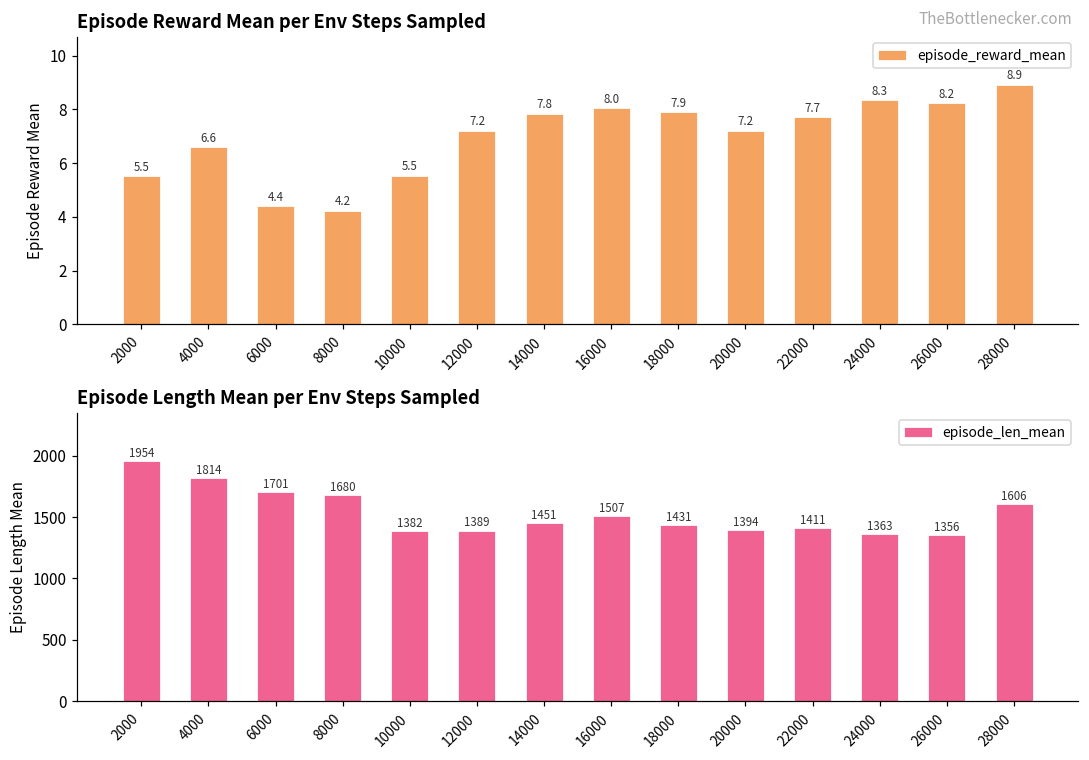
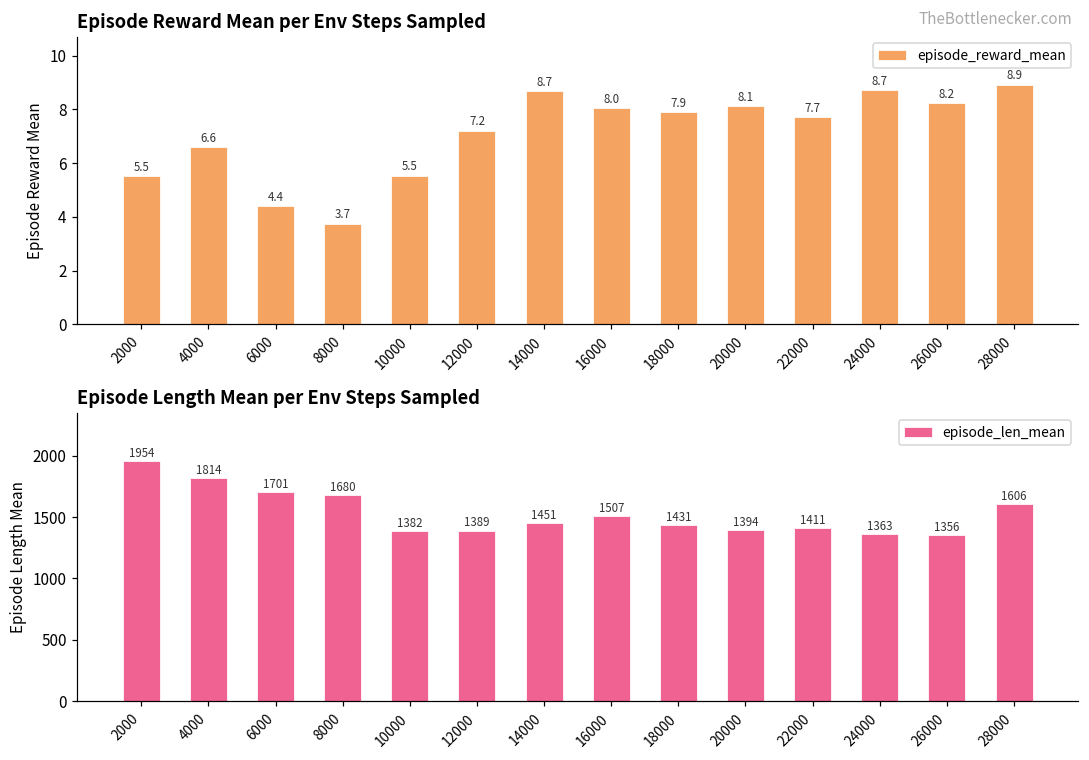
  {
    "Episode Reward Mean per Env Steps Sampled": {
      "2000": 5.5,
      "4000": 6.6,
      "6000": 4.4,
-     "8000": 4.2,
+     "8000": 3.7,
      "10000": 5.5,
      "12000": 7.2,
-     "14000": 7.8,
+     "14000": 8.7,
      "16000": 8.0,
      "18000": 7.9,
-     "20000": 7.2,
+     "20000": 8.1,
      "22000": 7.7,
-     "24000": 8.3,
+     "24000": 8.7,
      "26000": 8.2,
      "28000": 8.9
    },
    "Episode Length Mean per Env Steps Sampled": {
      "2000": 1954,
      "4000": 1814,
      "6000": 1701,
      "8000": 1680,
      "10000": 1382,
      "12000": 1389,
      "14000": 1451,
      "16000": 1507,
      "18000": 1431,
      "20000": 1394,
      "22000": 1411,
      "24000": 1363,
      "26000": 1356,
      "28000": 1606
    }
  }
